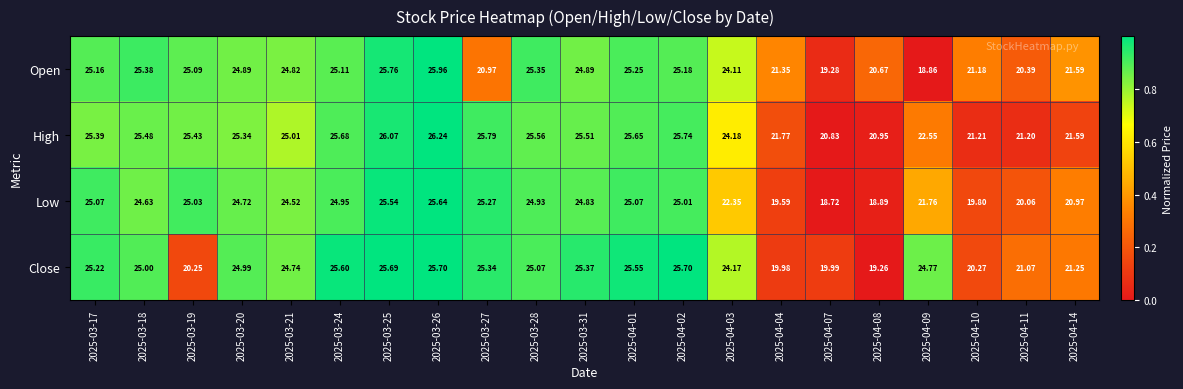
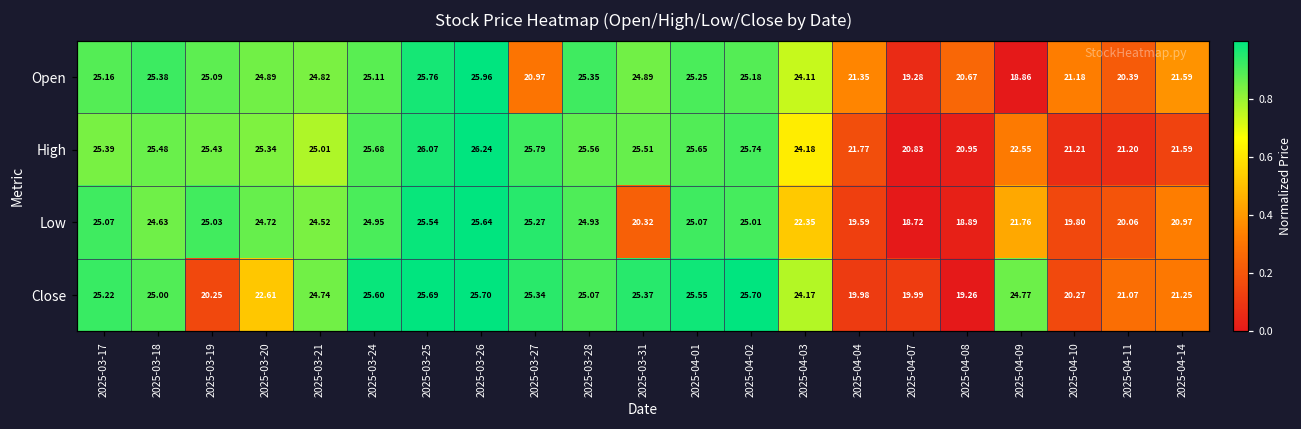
  {
    "Open": {
      "2025-03-17": 25.16,
      "2025-03-18": 25.38,
      "2025-03-19": 25.09,
      "2025-03-20": 24.89,
      "2025-03-21": 24.82,
      "2025-03-24": 25.11,
      "2025-03-25": 25.76,
      "2025-03-26": 25.96,
      "2025-03-27": 20.97,
      "2025-03-28": 25.35,
      "2025-03-31": 24.89,
      "2025-04-01": 25.25,
      "2025-04-02": 25.18,
      "2025-04-03": 24.11,
      "2025-04-04": 21.35,
      "2025-04-07": 19.28,
      "2025-04-08": 20.67,
      "2025-04-09": 18.86,
      "2025-04-10": 21.18,
      "2025-04-14": 21.59
    },
    "High": {
      "2025-03-17": 25.39,
      "2025-03-18": 25.48,
      "2025-03-19": 25.43,
      "2025-03-20": 25.34,
      "2025-03-21": 25.01,
      "2025-03-24": 25.68,
      "2025-03-25": 26.07,
      "2025-03-26": 26.24,
      "2025-03-27": 25.79,
      "2025-03-28": 25.56,
      "2025-03-31": 25.51,
      "2025-04-01": 25.65,
      "2025-04-02": 25.74,
      "2025-04-03": 24.18,
      "2025-04-04": 21.77,
      "2025-04-07": 20.83,
      "2025-04-08": 20.95,
      "2025-04-09": 22.55,
      "2025-04-10": 21.21,
      "2025-04-11": 21.20,
      "2025-04-14": 21.59
    },
    "Low": {
      "2025-03-17": 25.07,
      "2025-03-18": 24.63,
      "2025-03-19": 25.03,
      "2025-03-20": 24.72,
      "2025-03-21": 24.52,
      "2025-03-24": 24.95,
      "2025-03-25": 25.54,
      "2025-03-26": 25.64,
      "2025-03-27": 25.27,
      "2025-03-28": 24.93,
-     "2025-03-31": 24.83,
+     "2025-03-31": 20.32,
      "2025-04-01": 25.07,
      "2025-04-02": 25.01,
      "2025-04-03": 22.35,
      "2025-04-04": 19.59,
      "2025-04-07": 18.72,
      "2025-04-08": 18.89,
      "2025-04-09": 21.76,
      "2025-04-10": 19.80,
      "2025-04-11": 20.06,
      "2025-04-14": 20.97
    },
    "Close": {
      "2025-03-17": 25.22,
      "2025-03-18": 25.00,
      "2025-03-19": 20.25,
-     "2025-03-20": 24.99,
+     "2025-03-20": 22.61,
      "2025-03-21": 24.74,
      "2025-03-24": 25.60,
      "2025-03-25": 25.69,
      "2025-03-26": 25.70,
      "2025-03-27": 25.34,
      "2025-03-28": 25.07,
      "2025-03-31": 25.37,
      "2025-04-01": 25.55,
      "2025-04-02": 25.70,
      "2025-04-03": 24.17,
      "2025-04-04": 19.98,
      "2025-04-07": 19.99,
      "2025-04-08": 19.26,
      "2025-04-09": 24.77,
      "2025-04-10": 20.27,
      "2025-04-11": 21.07,
      "2025-04-14": 21.25
    }
  }
